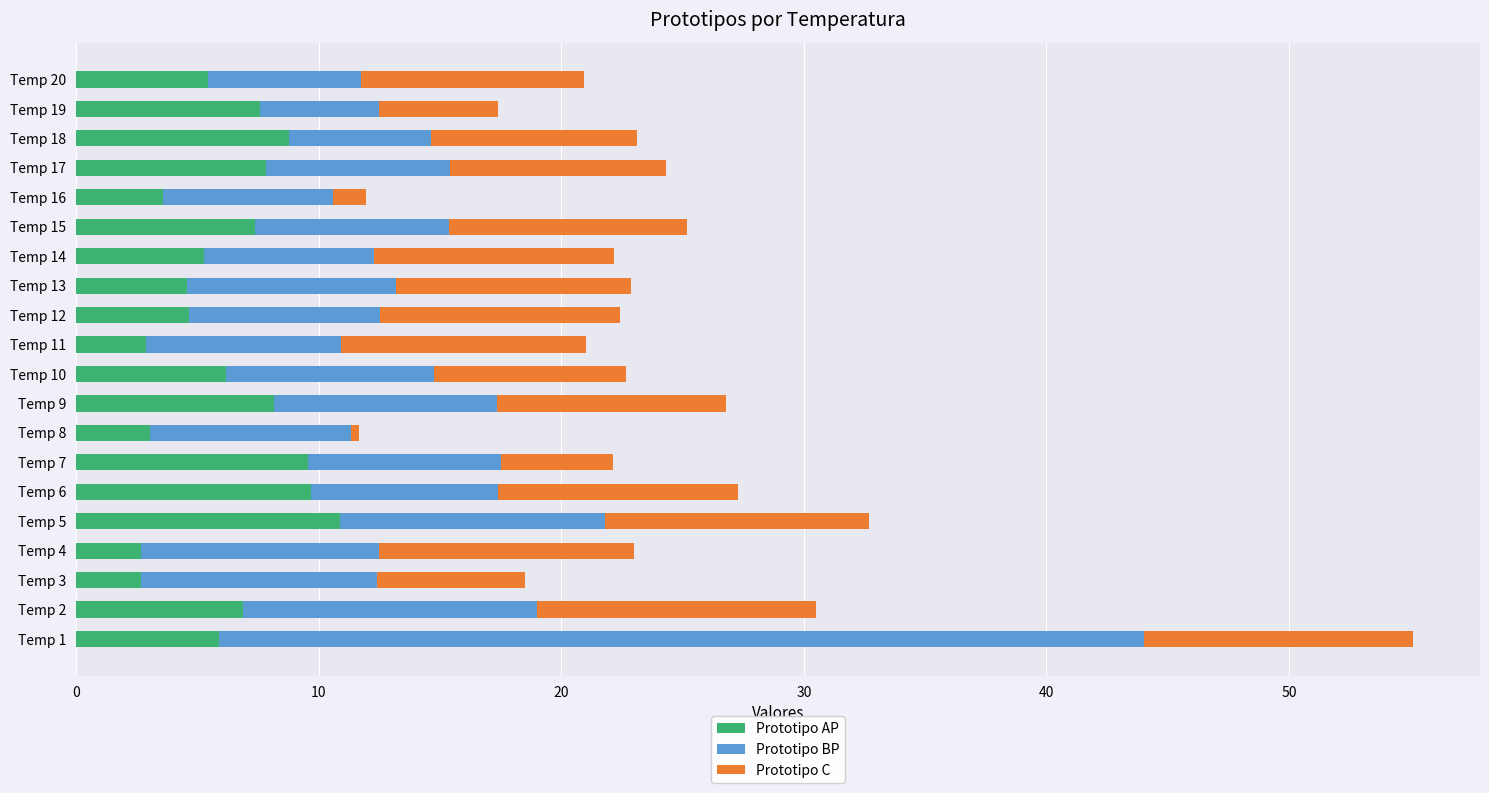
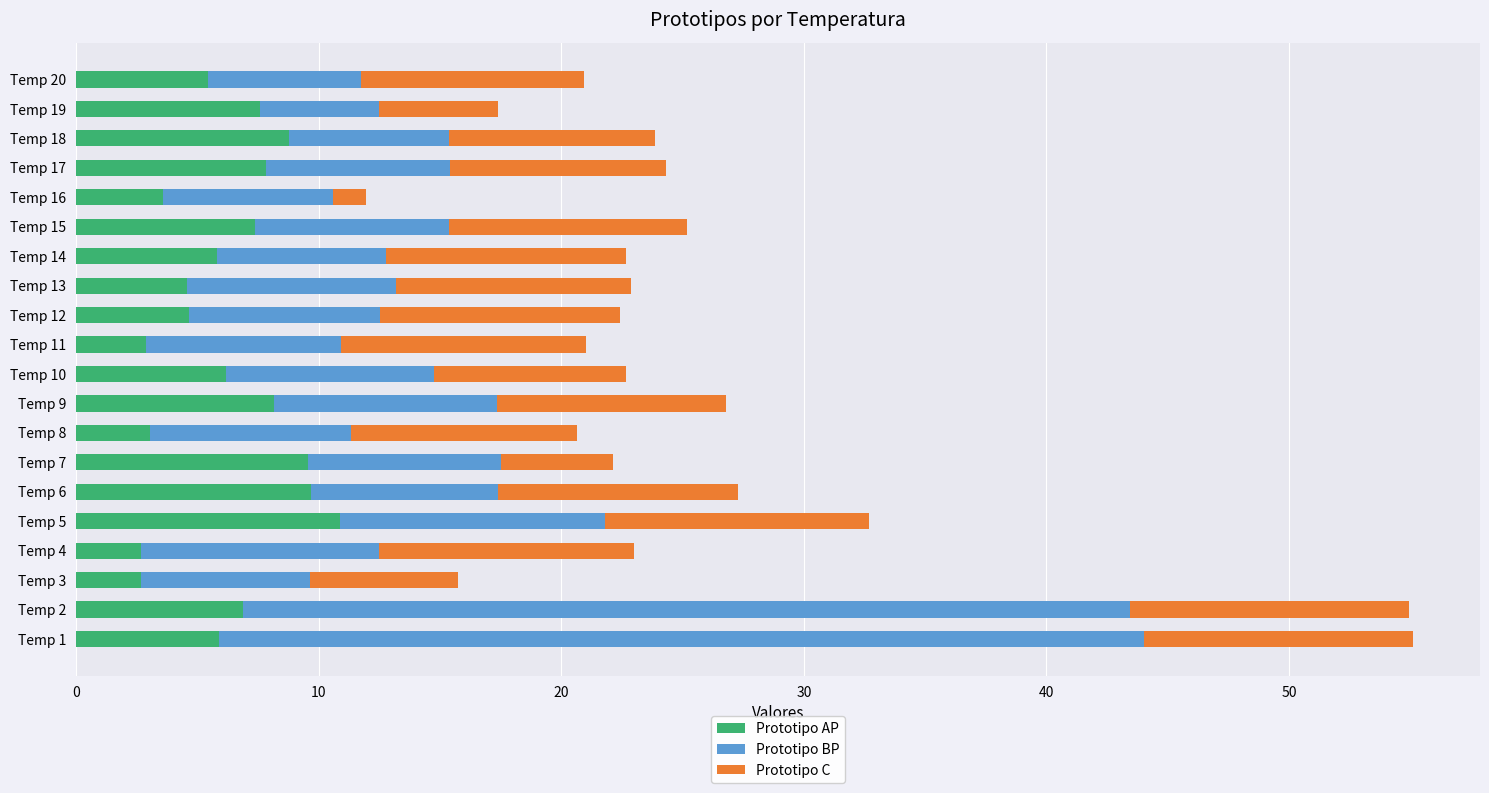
  {
    "Prototipo AP": {
      "Temp 20": 5.5,
      "Temp 19": 7.6,
      "Temp 18": 8.8,
      "Temp 17": 7.9,
      "Temp 16": 3.6,
      "Temp 15": 7.4,
-     "Temp 14": 5.3,
+     "Temp 14": 5.8,
      "Temp 13": 4.6,
      "Temp 12": 4.7,
      "Temp 11": 2.9,
      "Temp 10": 6.2,
      "Temp 9": 8.2,
      "Temp 8": 3.1,
      "Temp 7": 9.6,
      "Temp 6": 9.7,
      "Temp 5": 10.9,
      "Temp 4": 2.7,
      "Temp 3": 2.7,
      "Temp 2": 6.9,
      "Temp 1": 5.9
    },
    "Prototipo BP": {
      "Temp 20": 6.3,
      "Temp 19": 4.9,
-     "Temp 18": 5.8,
+     "Temp 18": 6.6,
      "Temp 17": 7.6,
      "Temp 16": 7.0,
      "Temp 15": 8.0,
      "Temp 14": 7.0,
      "Temp 13": 8.6,
      "Temp 12": 7.9,
      "Temp 11": 8.0,
      "Temp 10": 8.6,
      "Temp 9": 9.2,
      "Temp 8": 8.3,
      "Temp 7": 8.0,
      "Temp 6": 7.7,
      "Temp 5": 10.9,
      "Temp 4": 9.8,
-     "Temp 3": 9.7,
-     "Temp 2": 12.1,
+     "Temp 3": 7.0,
+     "Temp 2": 36.5,
      "Temp 1": 38.1
    },
    "Prototipo C": {
      "Temp 20": 9.2,
      "Temp 19": 4.9,
      "Temp 18": 8.5,
      "Temp 17": 8.9,
      "Temp 16": 1.4,
      "Temp 15": 9.8,
      "Temp 14": 9.9,
      "Temp 13": 9.7,
      "Temp 12": 9.9,
      "Temp 11": 10.1,
      "Temp 10": 7.9,
      "Temp 9": 9.4,
-     "Temp 8": 0.3,
+     "Temp 8": 9.3,
      "Temp 7": 4.6,
      "Temp 6": 9.9,
      "Temp 5": 10.9,
      "Temp 4": 10.5,
      "Temp 3": 6.1,
      "Temp 2": 11.5,
      "Temp 1": 11.1
    }
  }
